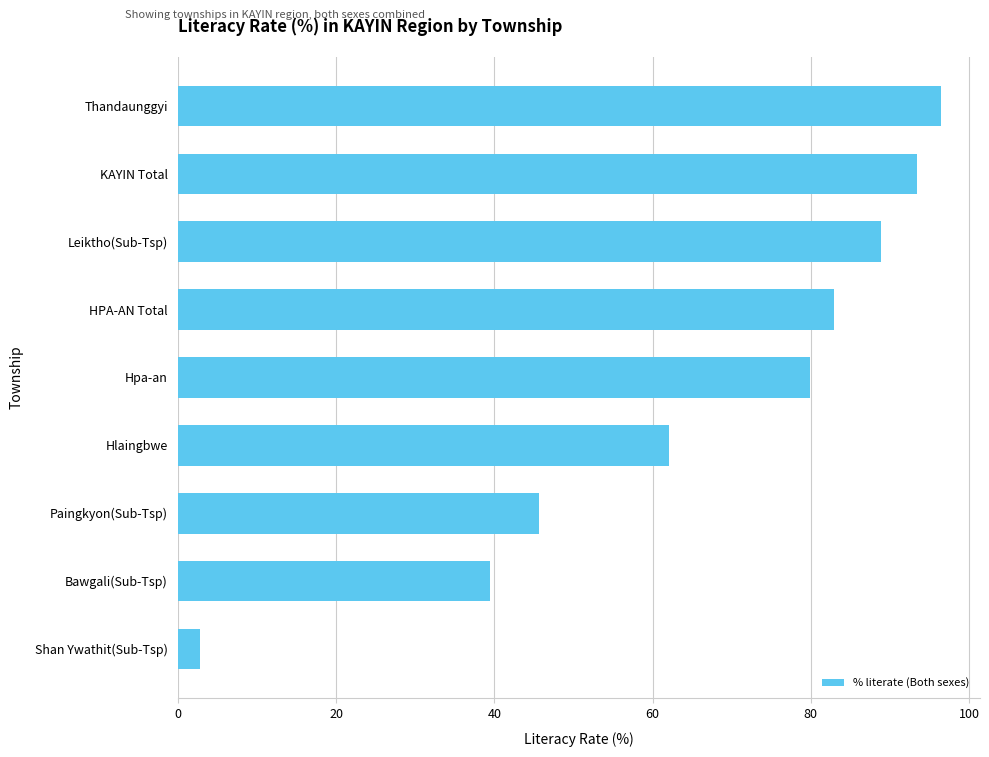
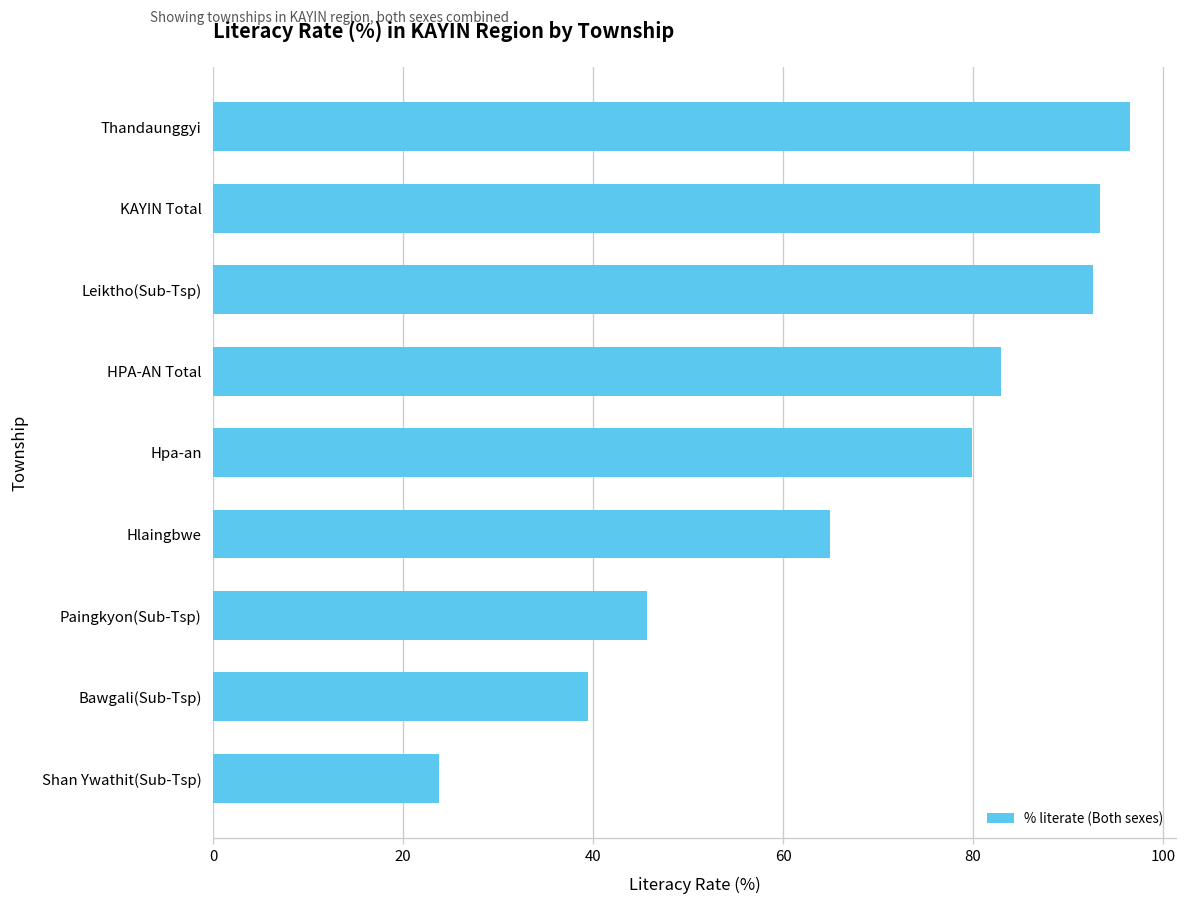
  {
    "Thandaunggyi": 97,
    "KAYIN Total": 93,
-   "Leiktho(Sub-Tsp)": 89,
+   "Leiktho(Sub-Tsp)": 93,
    "HPA-AN Total": 83,
    "Hpa-an": 80,
-   "Hlaingbwe": 62,
+   "Hlaingbwe": 65,
    "Paingkyon(Sub-Tsp)": 46,
    "Bawgali(Sub-Tsp)": 40,
-   "Shan Ywathit(Sub-Tsp)": 3
+   "Shan Ywathit(Sub-Tsp)": 24
  }
